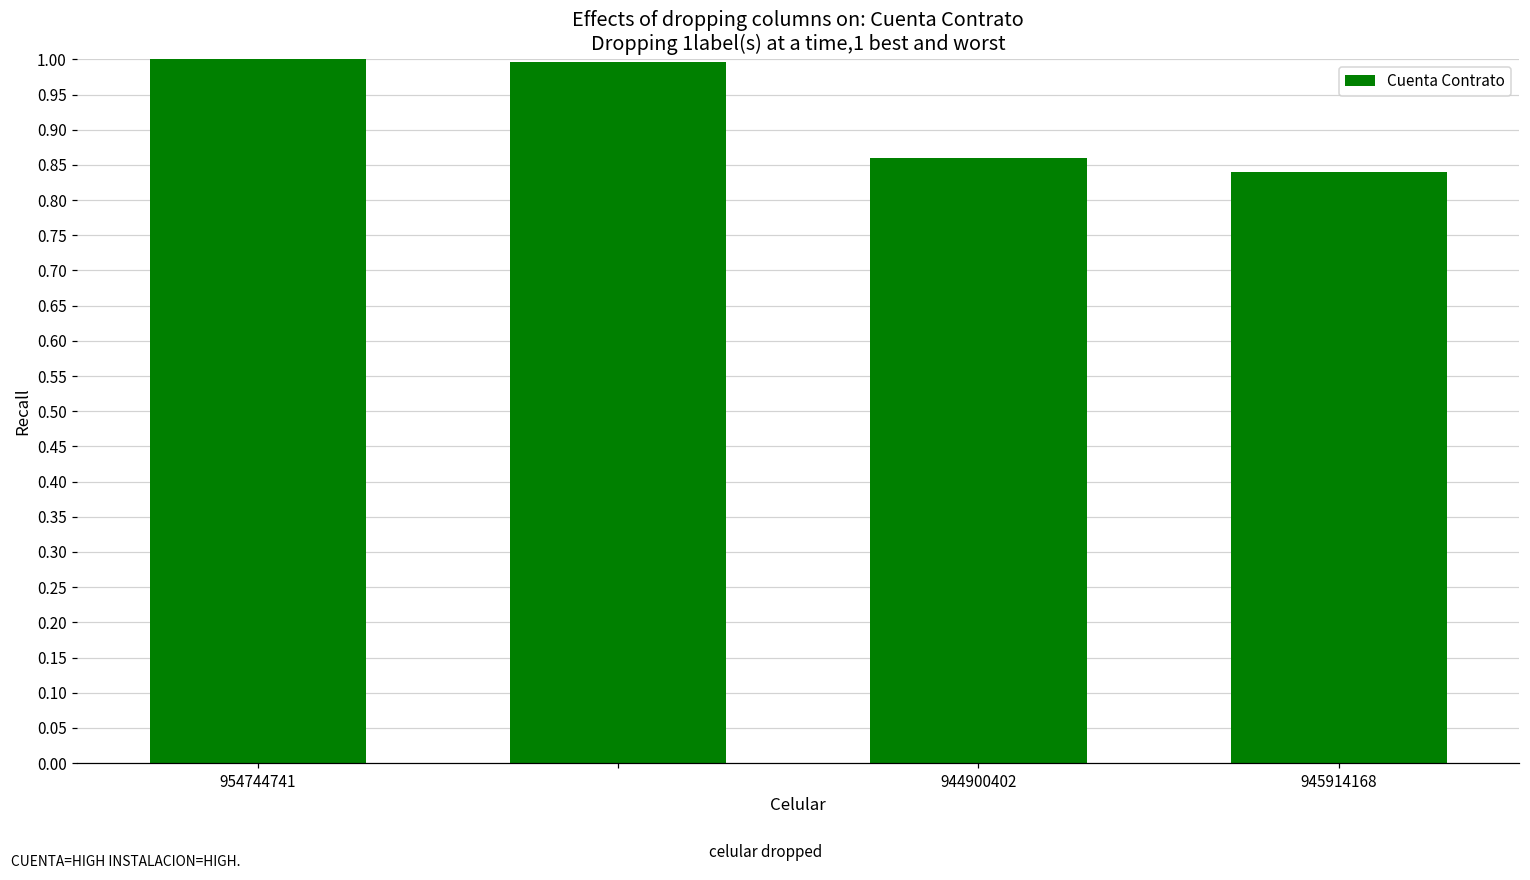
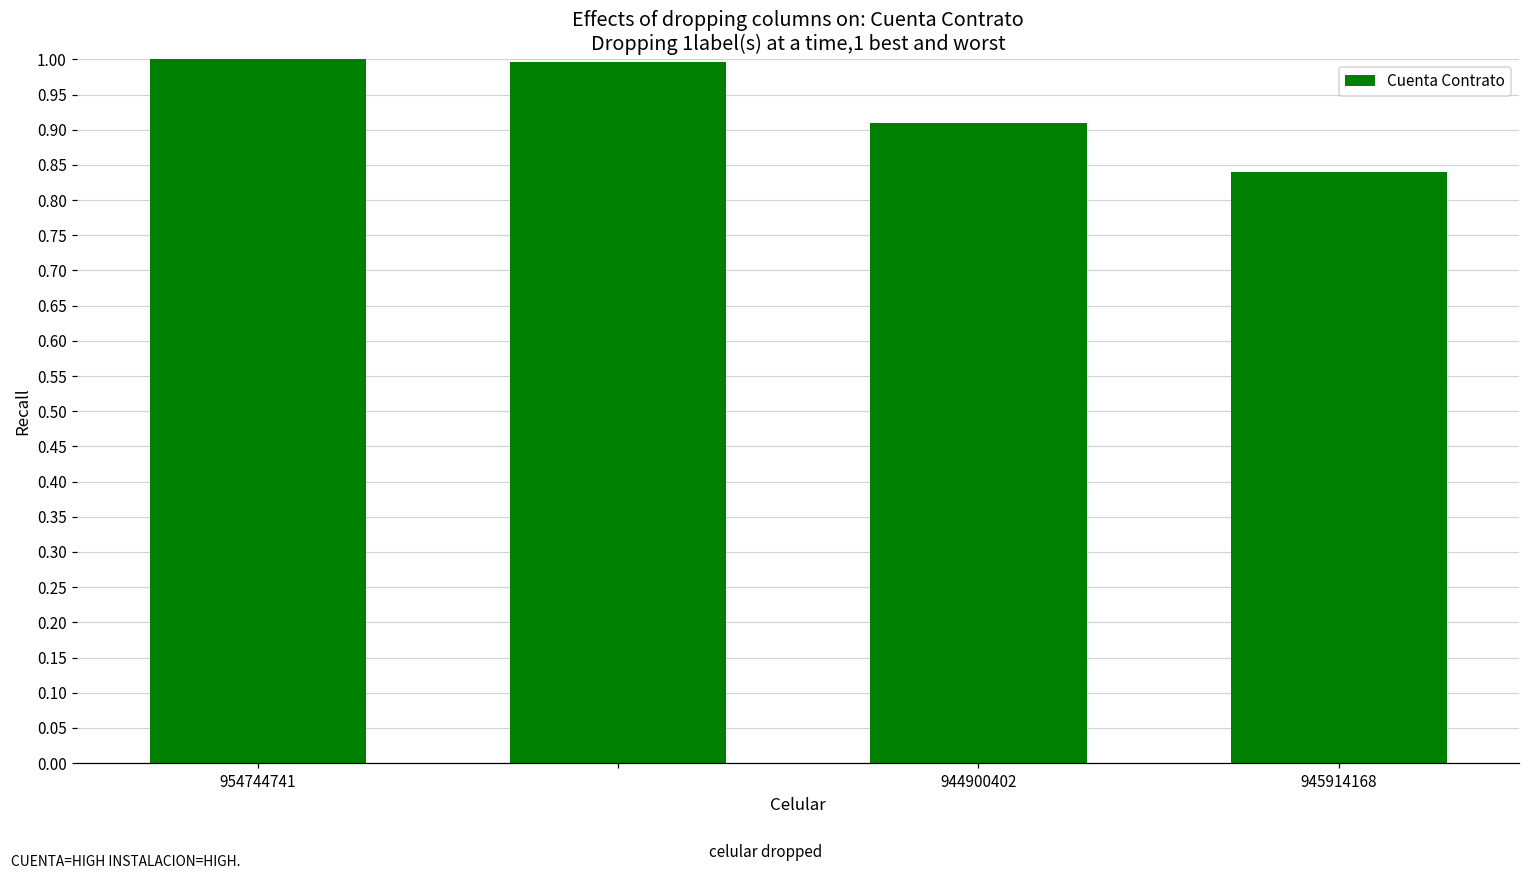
  {
    "954744741": 1.00,
-   "944900402": 0.86,
+   "944900402": 0.91,
    "945914168": 0.84
  }
